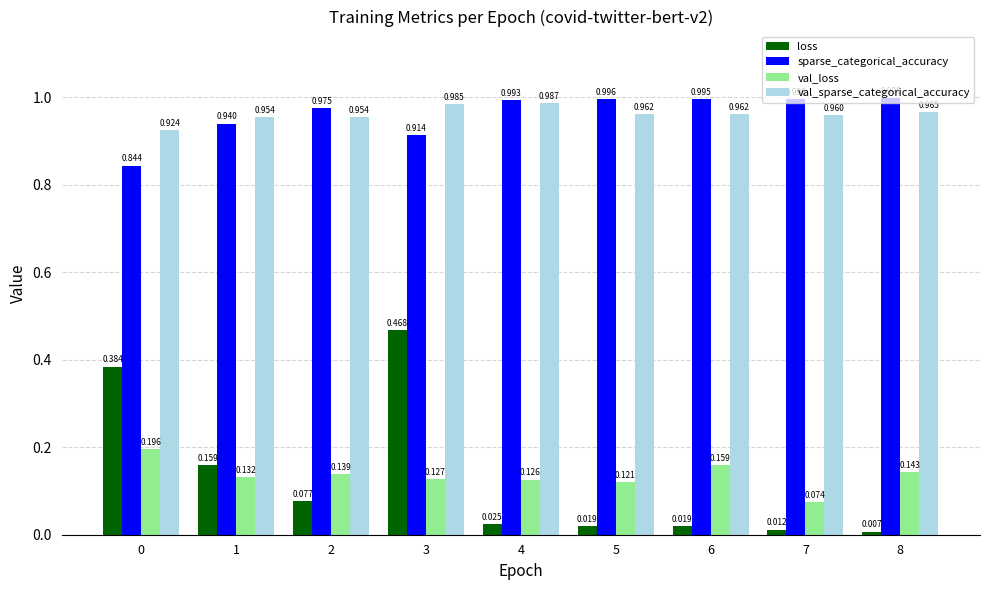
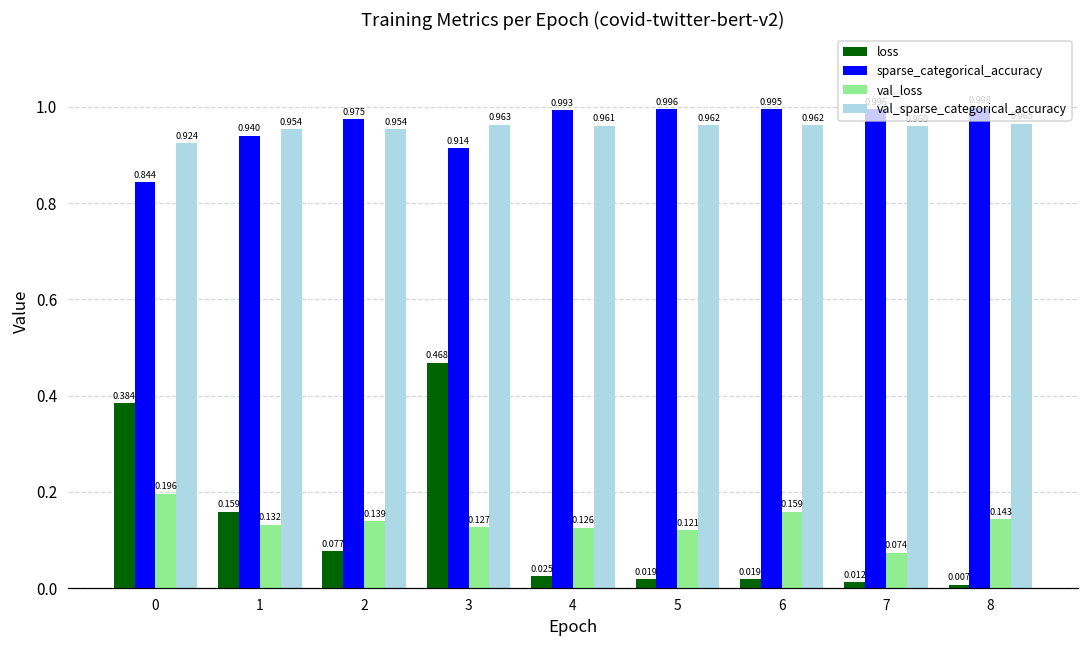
  {
    "loss": {
      "0": 0.384,
      "1": 0.159,
      "2": 0.077,
      "3": 0.468,
      "4": 0.025,
      "5": 0.019,
      "6": 0.019,
      "7": 0.012,
      "8": 0.007
    },
    "sparse_categorical_accuracy": {
      "0": 0.844,
      "1": 0.940,
      "2": 0.975,
      "3": 0.914,
      "4": 0.993,
      "5": 0.996,
      "6": 0.995
    },
    "val_loss": {
      "0": 0.196,
      "1": 0.132,
      "2": 0.139,
      "3": 0.127,
      "4": 0.126,
      "5": 0.121,
      "6": 0.159,
      "7": 0.074,
      "8": 0.143
    },
    "val_sparse_categorical_accuracy": {
      "0": 0.924,
      "1": 0.954,
      "2": 0.954,
-     "3": 0.985,
-     "4": 0.987,
+     "3": 0.963,
+     "4": 0.961,
      "5": 0.962,
      "6": 0.962,
      "7": 0.960
    }
  }
